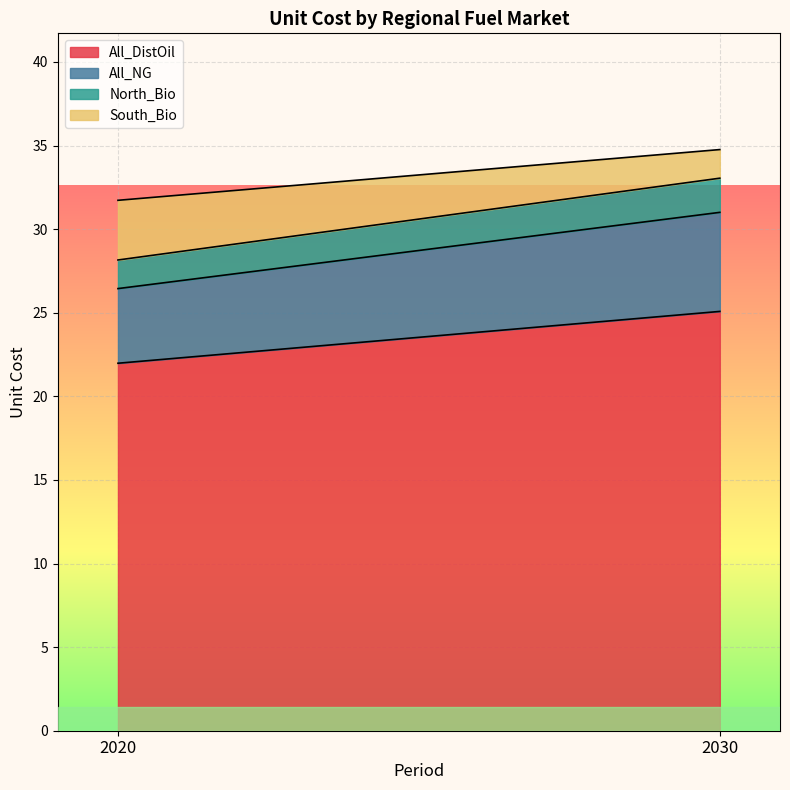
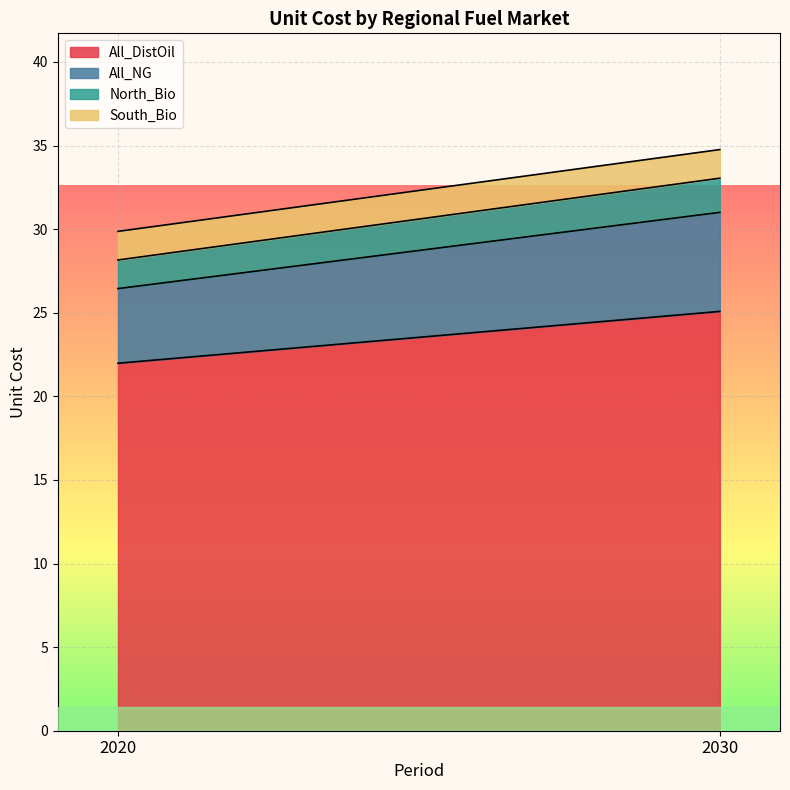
  {
    "All_DistOil": {
      "2020": 22.0,
      "2030": 25.1
    },
    "South_Bio": {
-     "2020": 3.6,
+     "2020": 1.7,
      "2030": 1.7
    }
  }
